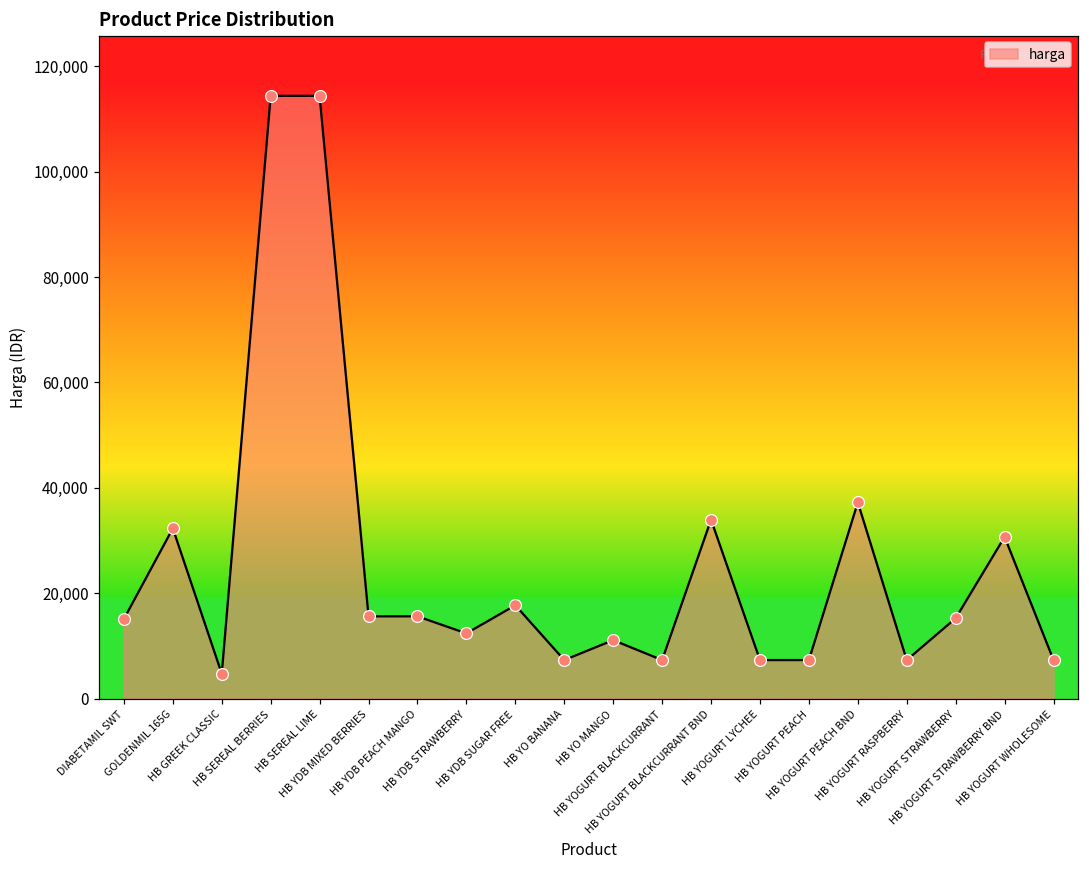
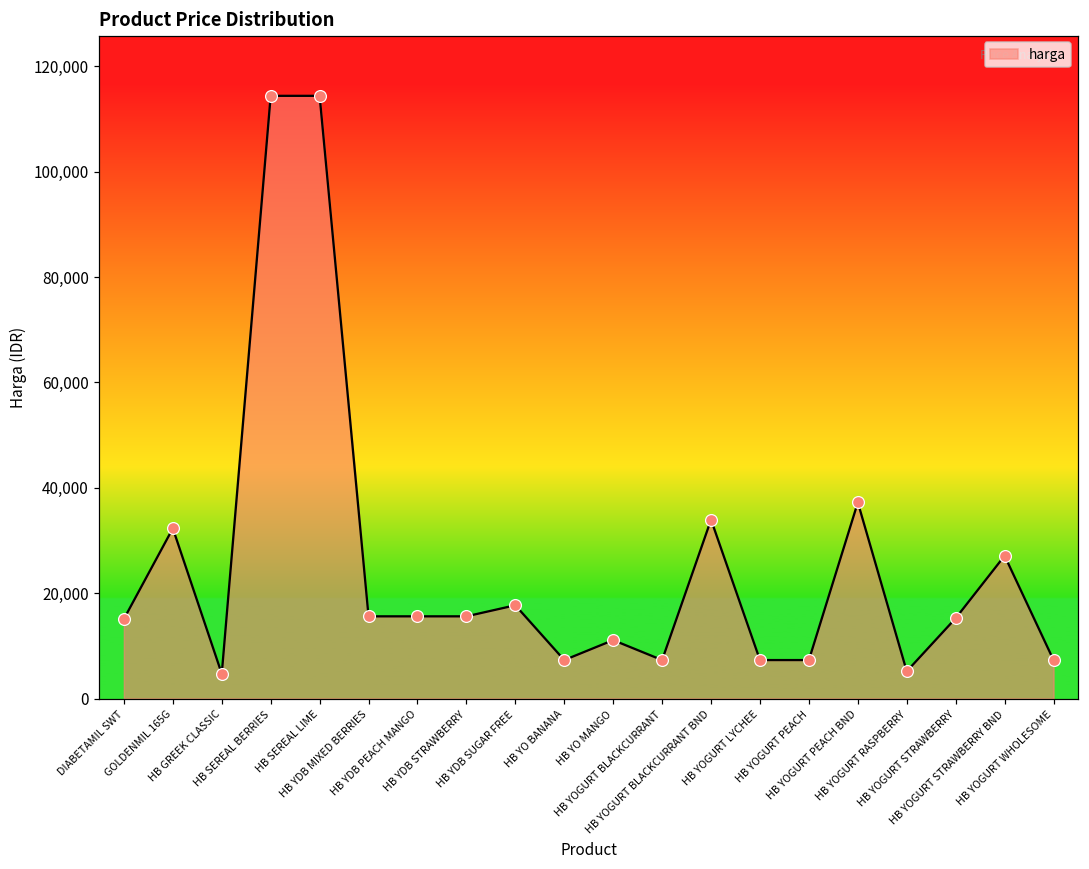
  {
    "DIABETAMIL SWT": "15,000",
    "GOLDENMIL 165G": "32,000",
    "HB GREEK CLASSIC": "5,000",
    "HB SEREAL BERRIES": "114,000",
    "HB SEREAL LIME": "114,000",
    "HB YDB MIXED BERRIES": "16,000",
    "HB YDB PEACH MANGO": "16,000",
-   "HB YDB STRAWBERRY": "12,000",
+   "HB YDB STRAWBERRY": "16,000",
    "HB YDB SUGAR FREE": "18,000",
    "HB YO BANANA": "7,000",
    "HB YO MANGO": "11,000",
    "HB YOGURT BLACKCURRANT": "7,000",
    "HB YOGURT BLACKCURRANT BND": "34,000",
    "HB YOGURT LYCHEE": "7,000",
    "HB YOGURT PEACH": "7,000",
    "HB YOGURT PEACH BND": "37,000",
-   "HB YOGURT RASPBERRY": "7,000",
+   "HB YOGURT RASPBERRY": "5,000",
    "HB YOGURT STRAWBERRY": "15,000",
-   "HB YOGURT STRAWBERRY BND": "31,000",
+   "HB YOGURT STRAWBERRY BND": "27,000",
    "HB YOGURT WHOLESOME": "7,000"
  }
